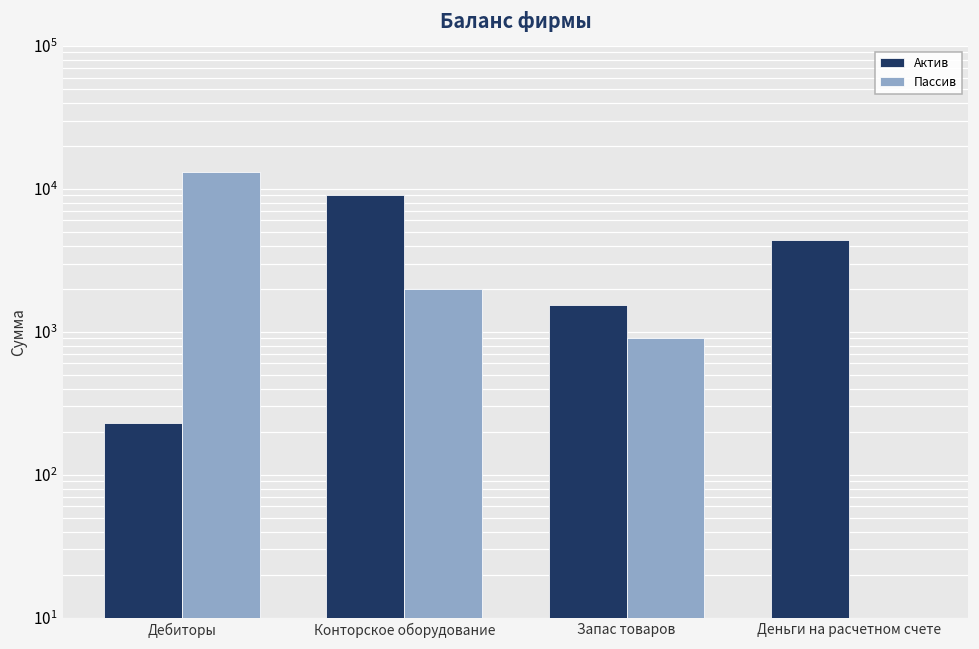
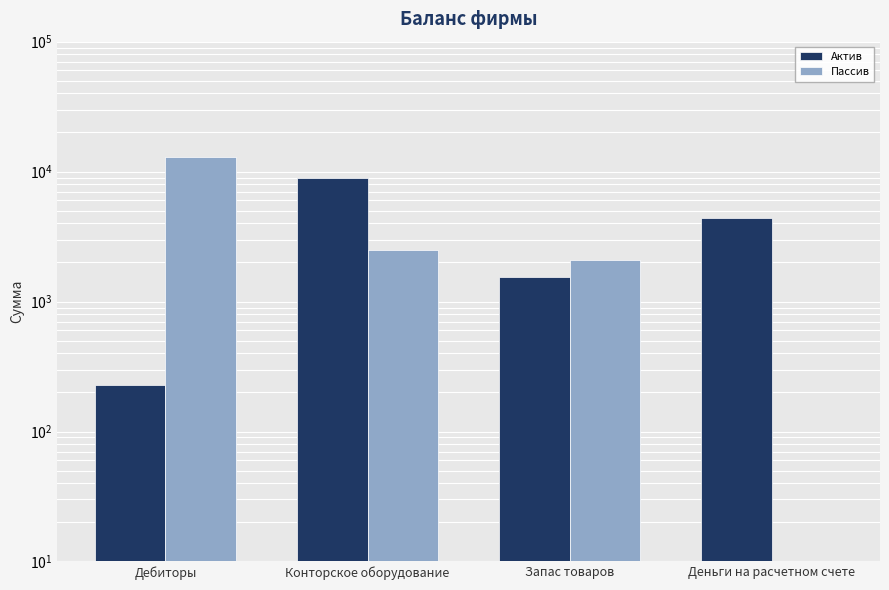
  {
    "Актив": {
      "Дебиторы": 230,
      "Конторское оборудование": 9000,
      "Запас товаров": 1600,
      "Деньги на расчетном счете": 4400
    },
    "Пассив": {
      "Дебиторы": 13000,
-     "Конторское оборудование": 2000,
-     "Запас товаров": 900
+     "Конторское оборудование": 2500,
+     "Запас товаров": 2100
    }
  }
